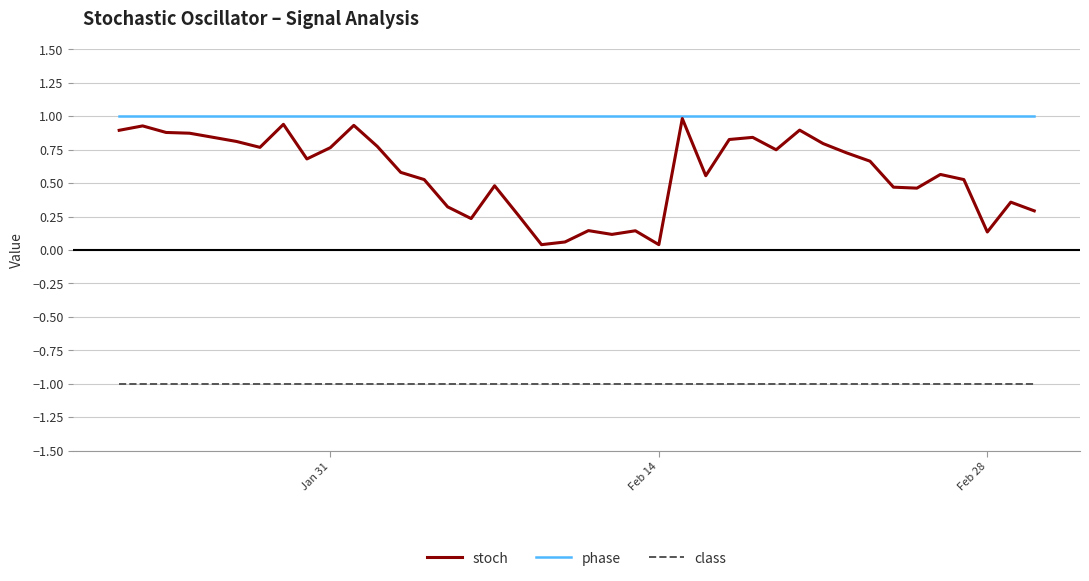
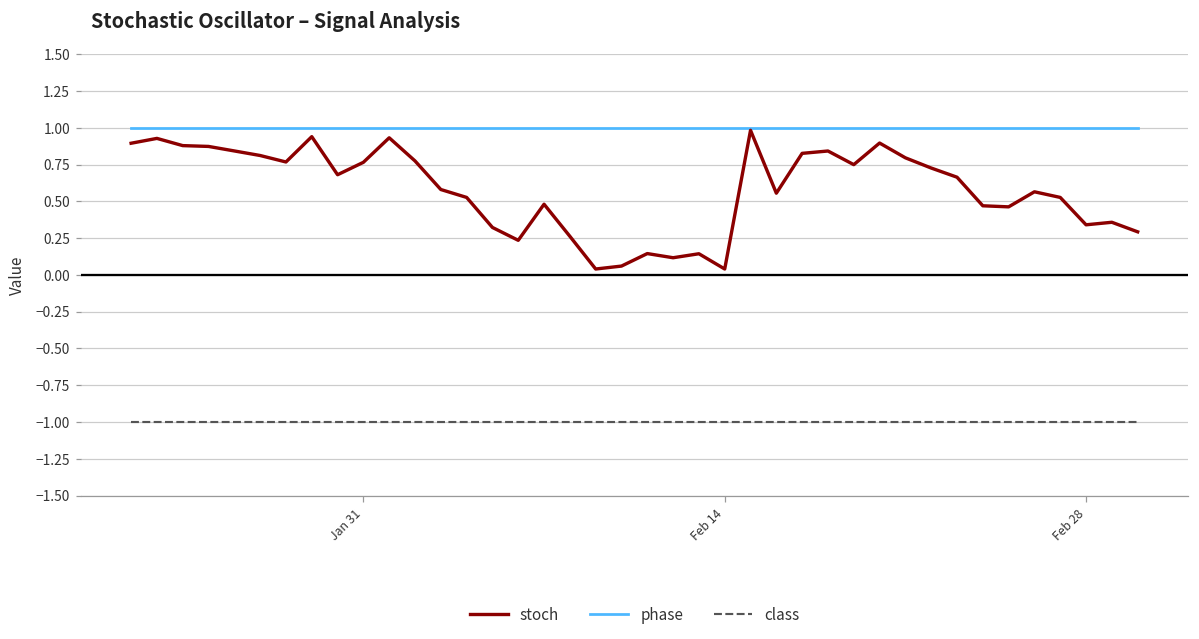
  {
    "stoch": {
      "Jan 31": 0.76,
      "Feb 14": 0.04,
-     "Feb 28": 0.13
+     "Feb 28": 0.34
    },
    "phase": {
      "Jan 31": 1.00,
      "Feb 14": 1.00,
      "Feb 28": 1.00
    },
    "class": {
      "Jan 31": -1.00,
      "Feb 14": -1.00,
      "Feb 28": -1.00
    }
  }
